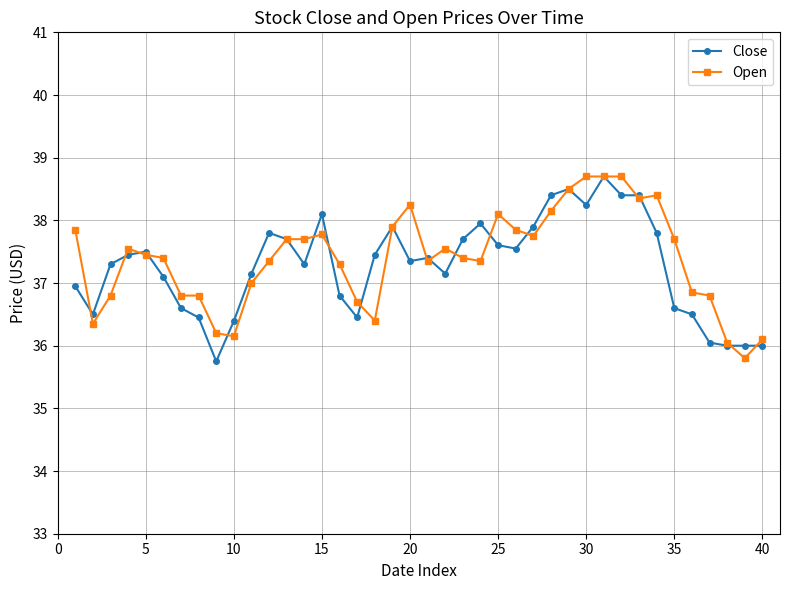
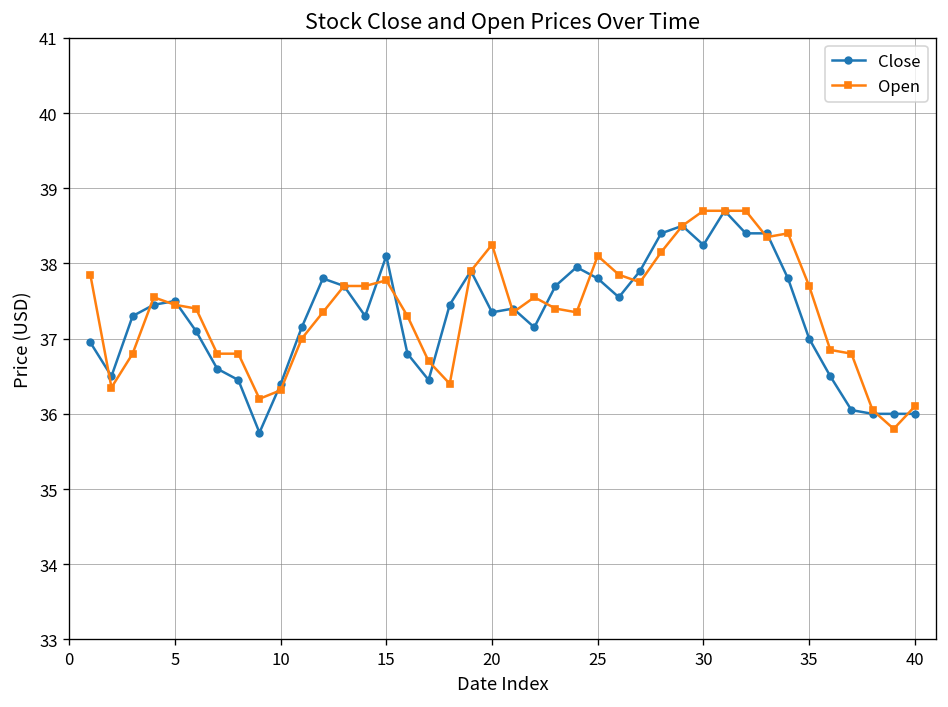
  {
    "Close": {
      "5": 37.5,
      "10": 36.4,
      "15": 38.1,
      "20": 37.3,
-     "25": 37.6,
+     "25": 37.8,
      "30": 38.2,
-     "35": 36.6,
+     "35": 37.0,
      "40": 36.0
    },
    "Open": {
      "5": 37.5,
-     "10": 36.2,
+     "10": 36.3,
      "15": 37.8,
      "20": 38.3,
      "25": 38.1,
      "30": 38.7,
      "35": 37.7,
      "40": 36.1
    }
  }
